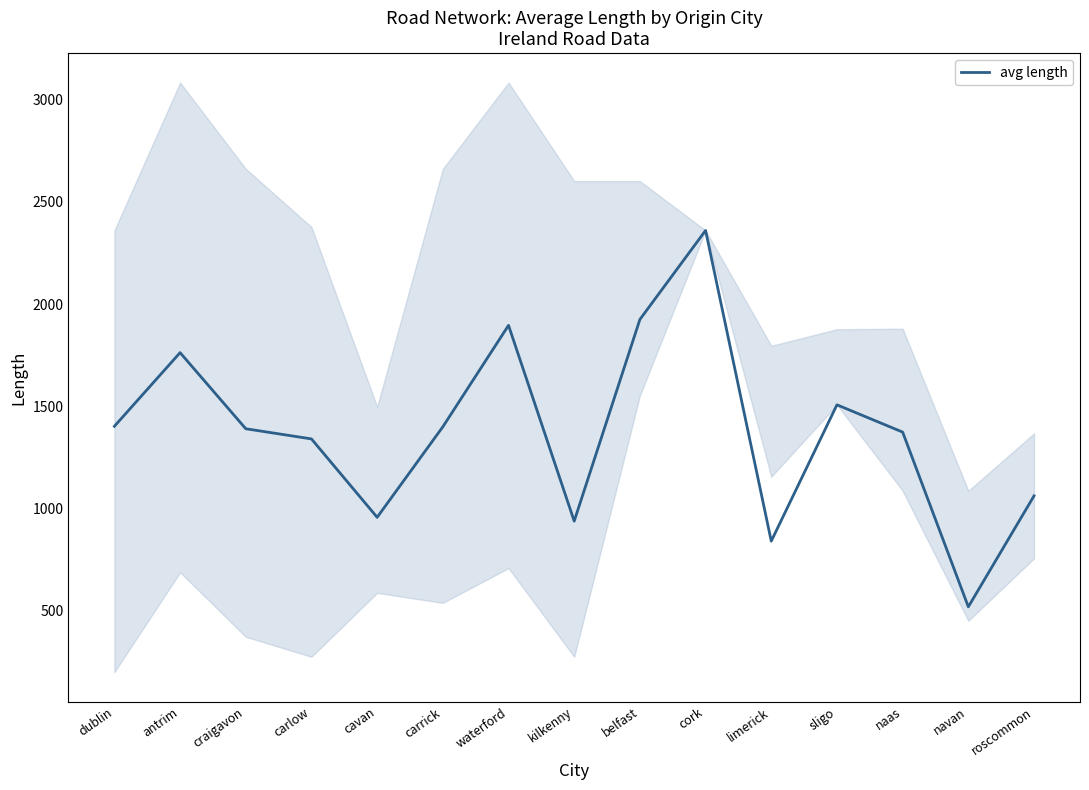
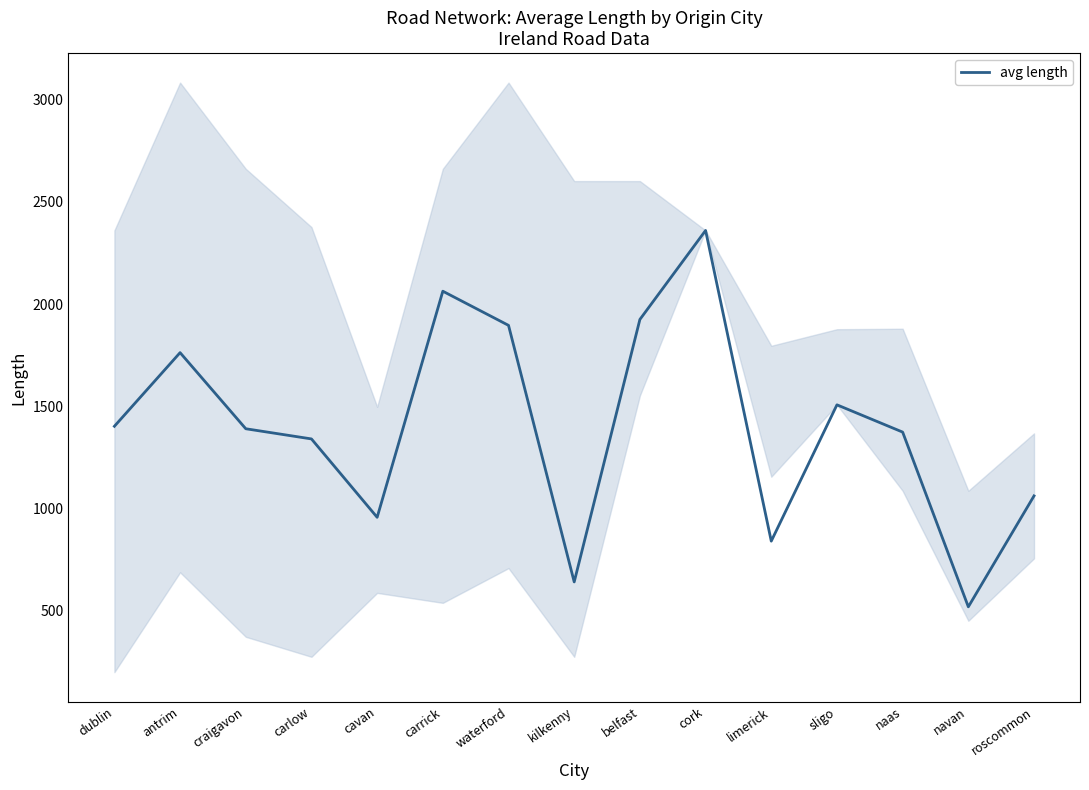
  {
    "avg length": {
      "dublin": 1400,
      "antrim": 1760,
      "craigavon": 1390,
      "carlow": 1340,
      "cavan": 960,
-     "carrick": 1400,
+     "carrick": 2060,
      "waterford": 1900,
-     "kilkenny": 940,
+     "kilkenny": 640,
      "belfast": 1930,
      "limerick": 840,
      "sligo": 1510,
      "naas": 1370,
      "navan": 520,
      "roscommon": 1060
    }
  }
